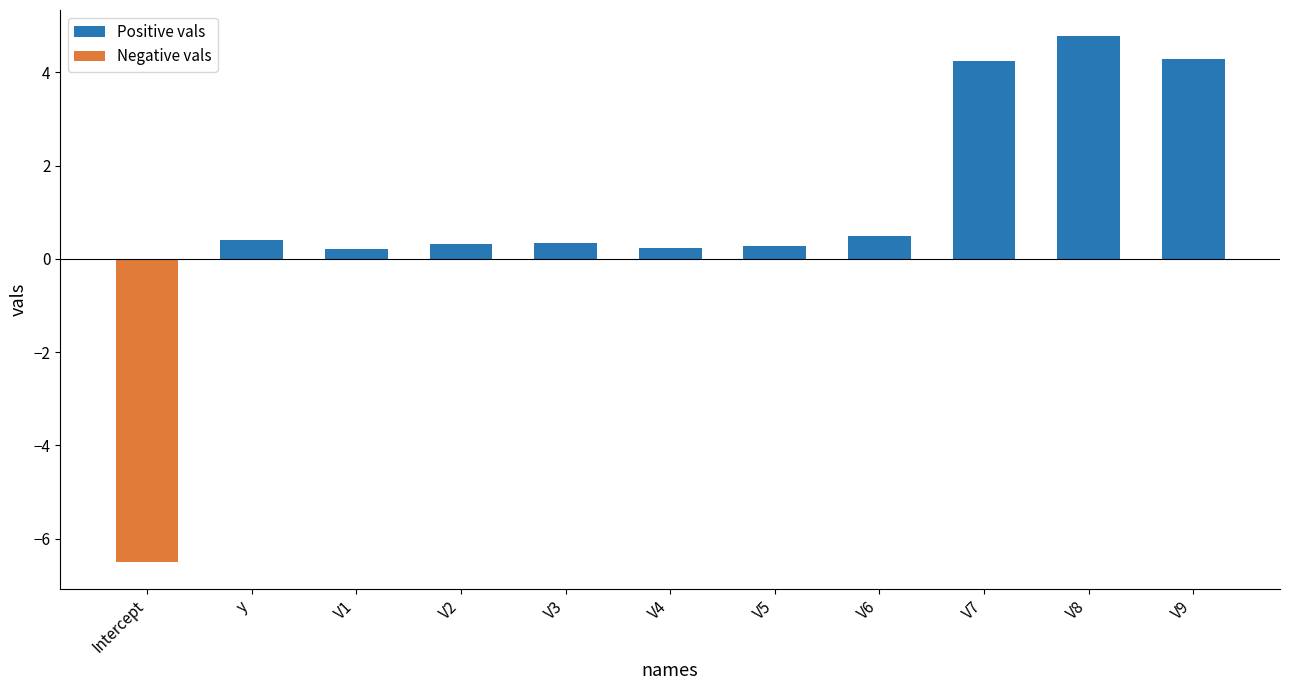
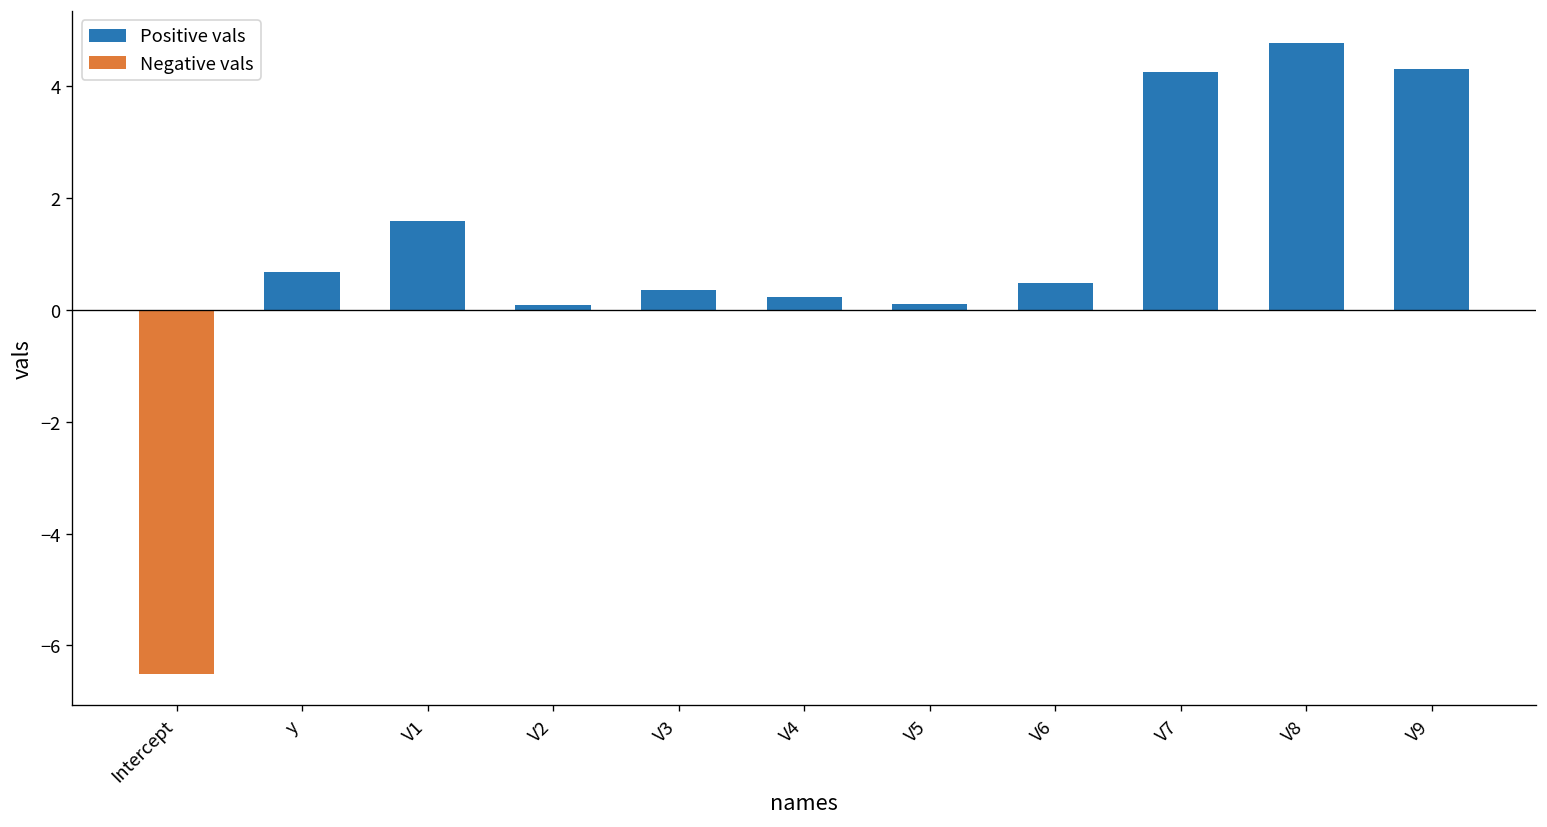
  {
    "Positive vals": {
      "Intercept": 0.0,
-     "y": 0.4,
-     "V1": 0.2,
-     "V2": 0.3,
+     "y": 0.7,
+     "V1": 1.6,
+     "V2": 0.1,
      "V3": 0.4,
      "V4": 0.2,
-     "V5": 0.3,
+     "V5": 0.1,
      "V6": 0.5,
      "V7": 4.2,
      "V8": 4.8,
      "V9": 4.3
    },
    "Negative vals": {
      "Intercept": -6.5,
      "y": 0.0,
      "V1": 0.0,
      "V2": 0.0,
      "V3": 0.0,
      "V4": 0.0,
      "V5": 0.0,
      "V6": 0.0,
      "V7": 0.0,
      "V8": 0.0,
      "V9": 0.0
    }
  }
